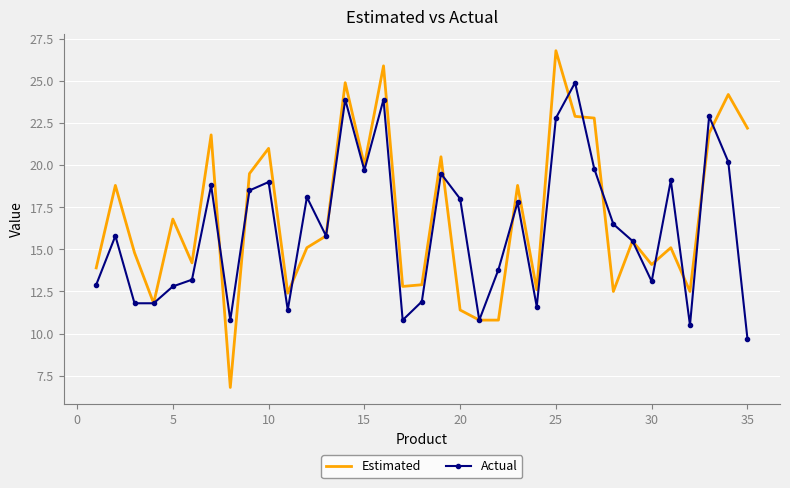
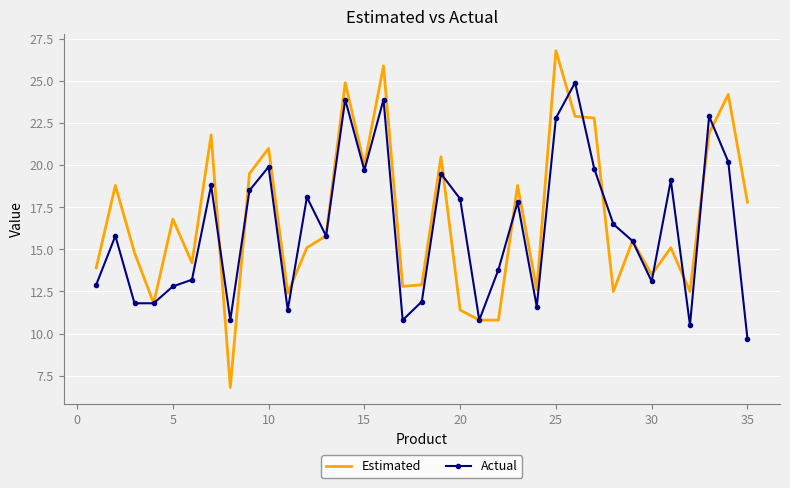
  {
    "Estimated": {
      "5": 16.8,
      "10": 21.0,
      "15": 20.0,
      "20": 11.4,
      "25": 26.8,
-     "30": 14.1,
-     "35": 22.2
+     "30": 13.5,
+     "35": 17.8
    },
    "Actual": {
      "5": 12.8,
-     "10": 19.0,
+     "10": 19.9,
      "15": 19.7,
      "20": 18.0,
      "25": 22.8,
      "30": 13.1,
      "35": 9.7
    }
  }
